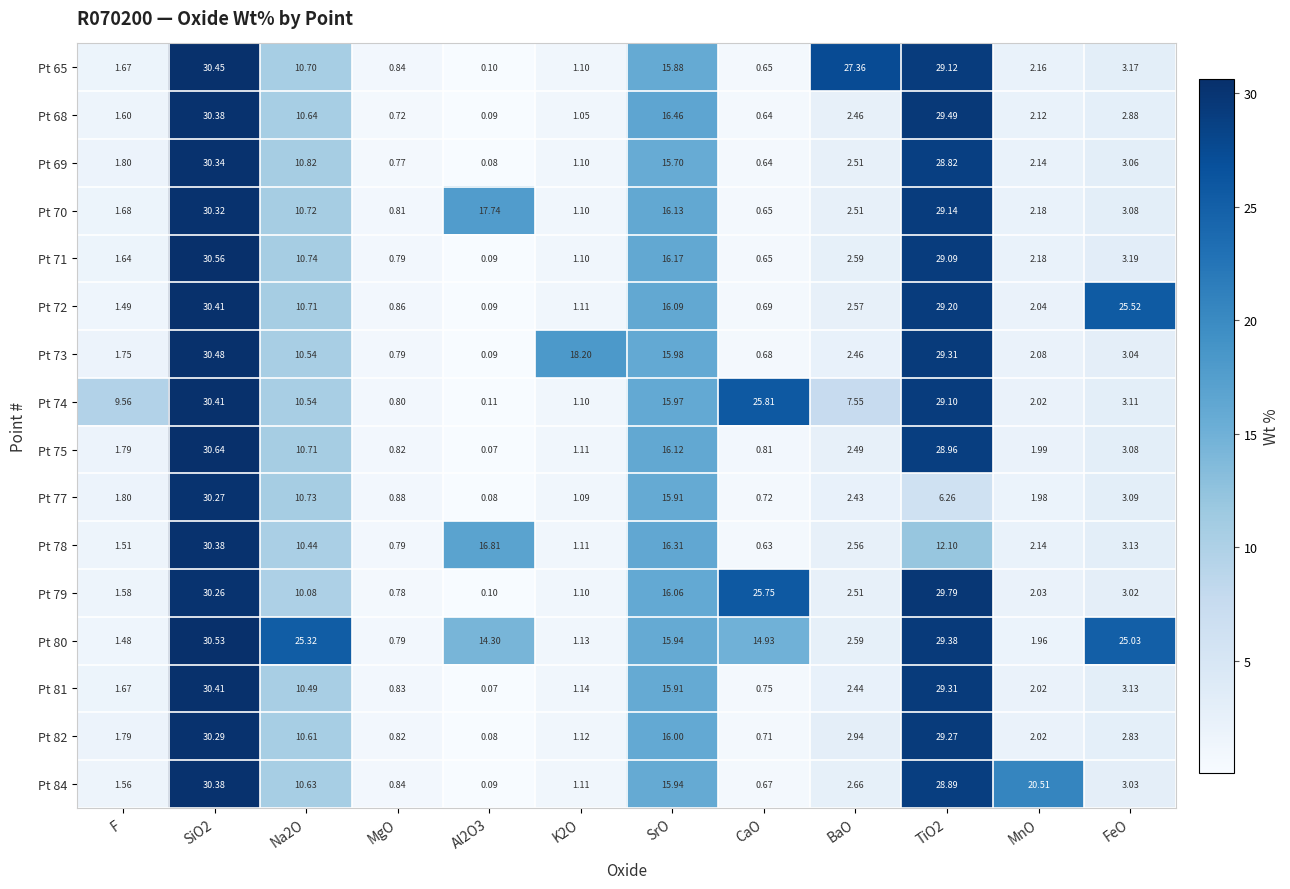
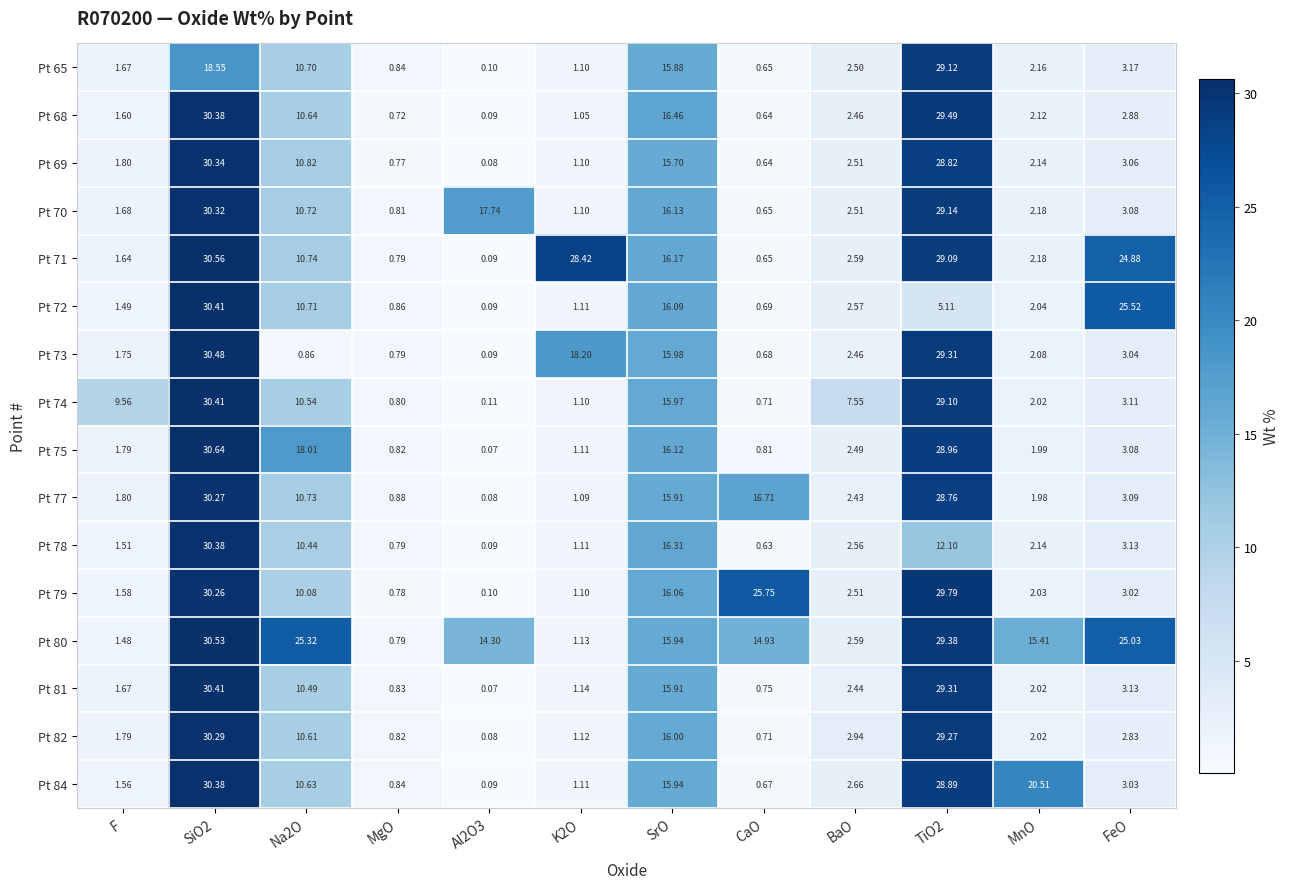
  {
    "Pt 65": {
      "F": 1.67,
-     "SiO2": 30.45,
+     "SiO2": 18.55,
      "Na2O": 10.70,
      "MgO": 0.84,
      "Al2O3": 0.10,
      "K2O": 1.10,
      "SrO": 15.88,
      "CaO": 0.65,
-     "BaO": 27.36,
+     "BaO": 2.50,
      "TiO2": 29.12,
      "MnO": 2.16,
      "FeO": 3.17
    },
    "Pt 68": {
      "F": 1.60,
      "SiO2": 30.38,
      "Na2O": 10.64,
      "MgO": 0.72,
      "Al2O3": 0.09,
      "K2O": 1.05,
      "SrO": 16.46,
      "CaO": 0.64,
      "BaO": 2.46,
      "TiO2": 29.49,
      "MnO": 2.12,
      "FeO": 2.88
    },
    "Pt 69": {
      "F": 1.80,
      "SiO2": 30.34,
      "Na2O": 10.82,
      "MgO": 0.77,
      "Al2O3": 0.08,
      "K2O": 1.10,
      "SrO": 15.70,
      "CaO": 0.64,
      "BaO": 2.51,
      "TiO2": 28.82,
      "MnO": 2.14,
      "FeO": 3.06
    },
    "Pt 70": {
      "F": 1.68,
      "SiO2": 30.32,
      "Na2O": 10.72,
      "MgO": 0.81,
      "Al2O3": 17.74,
      "K2O": 1.10,
      "SrO": 16.13,
      "CaO": 0.65,
      "BaO": 2.51,
      "TiO2": 29.14,
      "MnO": 2.18,
      "FeO": 3.08
    },
    "Pt 71": {
      "F": 1.64,
      "SiO2": 30.56,
      "Na2O": 10.74,
      "MgO": 0.79,
      "Al2O3": 0.09,
-     "K2O": 1.10,
+     "K2O": 28.42,
      "SrO": 16.17,
      "CaO": 0.65,
      "BaO": 2.59,
      "TiO2": 29.09,
      "MnO": 2.18,
-     "FeO": 3.19
+     "FeO": 24.88
    },
    "Pt 72": {
      "F": 1.49,
      "SiO2": 30.41,
      "Na2O": 10.71,
      "MgO": 0.86,
      "Al2O3": 0.09,
      "K2O": 1.11,
      "SrO": 16.09,
      "CaO": 0.69,
      "BaO": 2.57,
-     "TiO2": 29.20,
+     "TiO2": 5.11,
      "MnO": 2.04,
      "FeO": 25.52
    },
    "Pt 73": {
      "F": 1.75,
      "SiO2": 30.48,
-     "Na2O": 10.54,
+     "Na2O": 0.86,
      "MgO": 0.79,
      "Al2O3": 0.09,
      "K2O": 18.20,
      "SrO": 15.98,
      "CaO": 0.68,
      "BaO": 2.46,
      "TiO2": 29.31,
      "MnO": 2.08,
      "FeO": 3.04
    },
    "Pt 74": {
      "F": 9.56,
      "SiO2": 30.41,
      "Na2O": 10.54,
      "MgO": 0.80,
      "Al2O3": 0.11,
      "K2O": 1.10,
      "SrO": 15.97,
-     "CaO": 25.81,
+     "CaO": 0.71,
      "BaO": 7.55,
      "TiO2": 29.10,
      "MnO": 2.02,
      "FeO": 3.11
    },
    "Pt 75": {
      "F": 1.79,
      "SiO2": 30.64,
-     "Na2O": 10.71,
+     "Na2O": 18.01,
      "MgO": 0.82,
      "Al2O3": 0.07,
      "K2O": 1.11,
      "SrO": 16.12,
      "CaO": 0.81,
      "BaO": 2.49,
      "TiO2": 28.96,
      "MnO": 1.99,
      "FeO": 3.08
    },
    "Pt 77": {
      "F": 1.80,
      "SiO2": 30.27,
      "Na2O": 10.73,
      "MgO": 0.88,
      "Al2O3": 0.08,
      "K2O": 1.09,
      "SrO": 15.91,
-     "CaO": 0.72,
+     "CaO": 16.71,
      "BaO": 2.43,
-     "TiO2": 6.26,
+     "TiO2": 28.76,
      "MnO": 1.98,
      "FeO": 3.09
    },
    "Pt 78": {
      "F": 1.51,
      "SiO2": 30.38,
      "Na2O": 10.44,
      "MgO": 0.79,
-     "Al2O3": 16.81,
+     "Al2O3": 0.09,
      "K2O": 1.11,
      "SrO": 16.31,
      "CaO": 0.63,
      "BaO": 2.56,
      "TiO2": 12.10,
      "MnO": 2.14,
      "FeO": 3.13
    },
    "Pt 79": {
      "F": 1.58,
      "SiO2": 30.26,
      "Na2O": 10.08,
      "MgO": 0.78,
      "Al2O3": 0.10,
      "K2O": 1.10,
      "SrO": 16.06,
      "CaO": 25.75,
      "BaO": 2.51,
      "TiO2": 29.79,
      "MnO": 2.03,
      "FeO": 3.02
    },
    "Pt 80": {
      "F": 1.48,
      "SiO2": 30.53,
      "Na2O": 25.32,
      "MgO": 0.79,
      "Al2O3": 14.30,
      "K2O": 1.13,
      "SrO": 15.94,
      "CaO": 14.93,
      "BaO": 2.59,
      "TiO2": 29.38,
-     "MnO": 1.96,
+     "MnO": 15.41,
      "FeO": 25.03
    },
    "Pt 81": {
      "F": 1.67,
      "SiO2": 30.41,
      "Na2O": 10.49,
      "MgO": 0.83,
      "Al2O3": 0.07,
      "K2O": 1.14,
      "SrO": 15.91,
      "CaO": 0.75,
      "BaO": 2.44,
      "TiO2": 29.31,
      "MnO": 2.02,
      "FeO": 3.13
    },
    "Pt 82": {
      "F": 1.79,
      "SiO2": 30.29,
      "Na2O": 10.61,
      "MgO": 0.82,
      "Al2O3": 0.08,
      "K2O": 1.12,
      "SrO": 16.00,
      "CaO": 0.71,
      "BaO": 2.94,
      "TiO2": 29.27,
      "MnO": 2.02,
      "FeO": 2.83
    },
    "Pt 84": {
      "F": 1.56,
      "SiO2": 30.38,
      "Na2O": 10.63,
      "MgO": 0.84,
      "Al2O3": 0.09,
      "K2O": 1.11,
      "SrO": 15.94,
      "CaO": 0.67,
      "BaO": 2.66,
      "TiO2": 28.89,
      "MnO": 20.51,
      "FeO": 3.03
    }
  }
